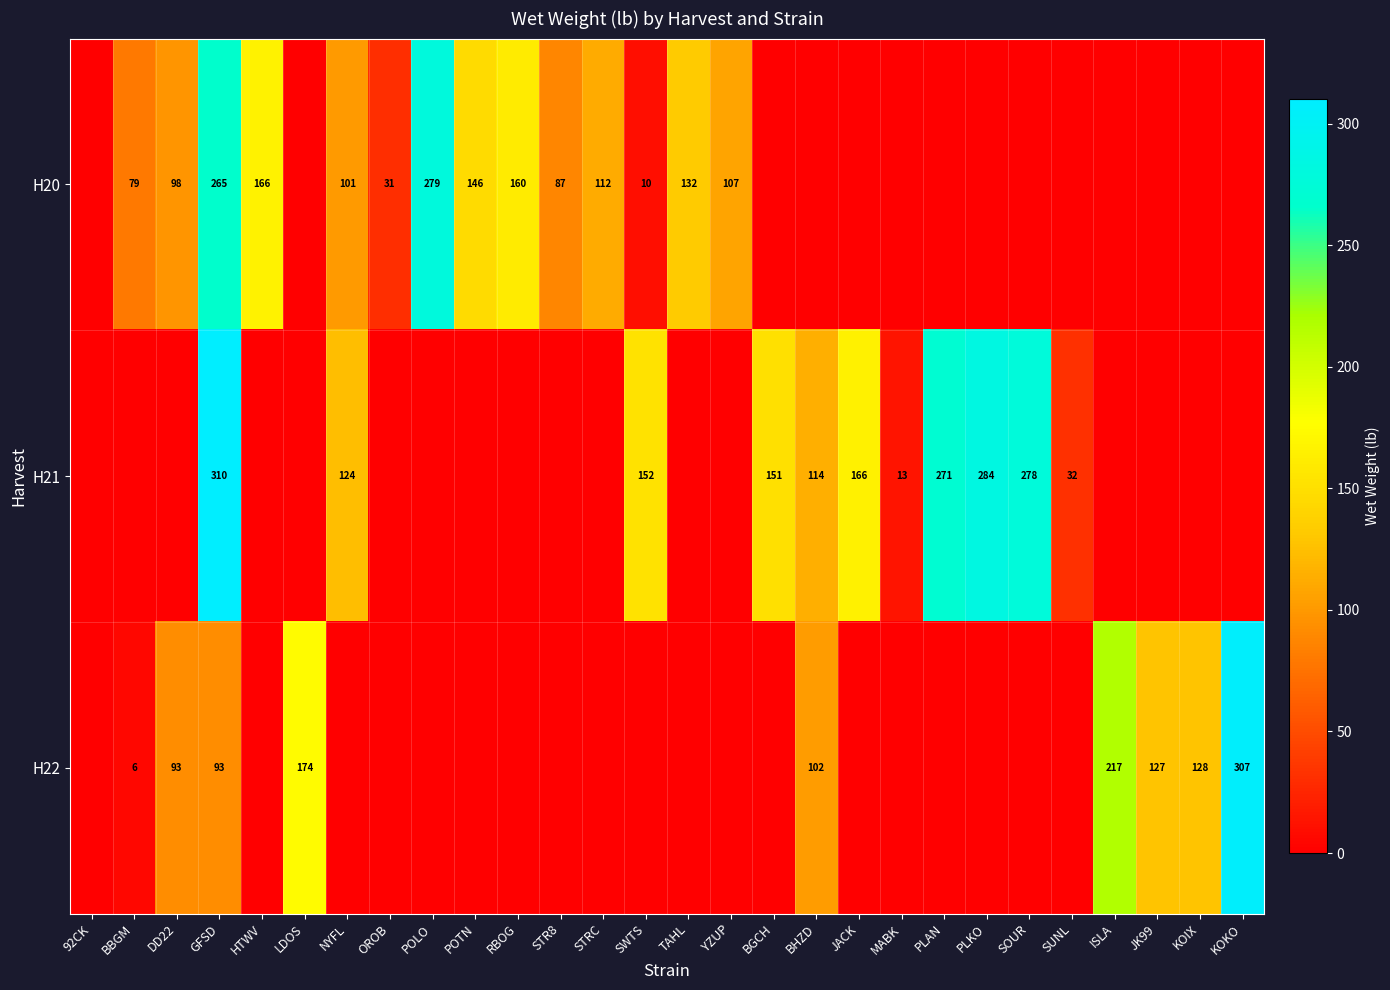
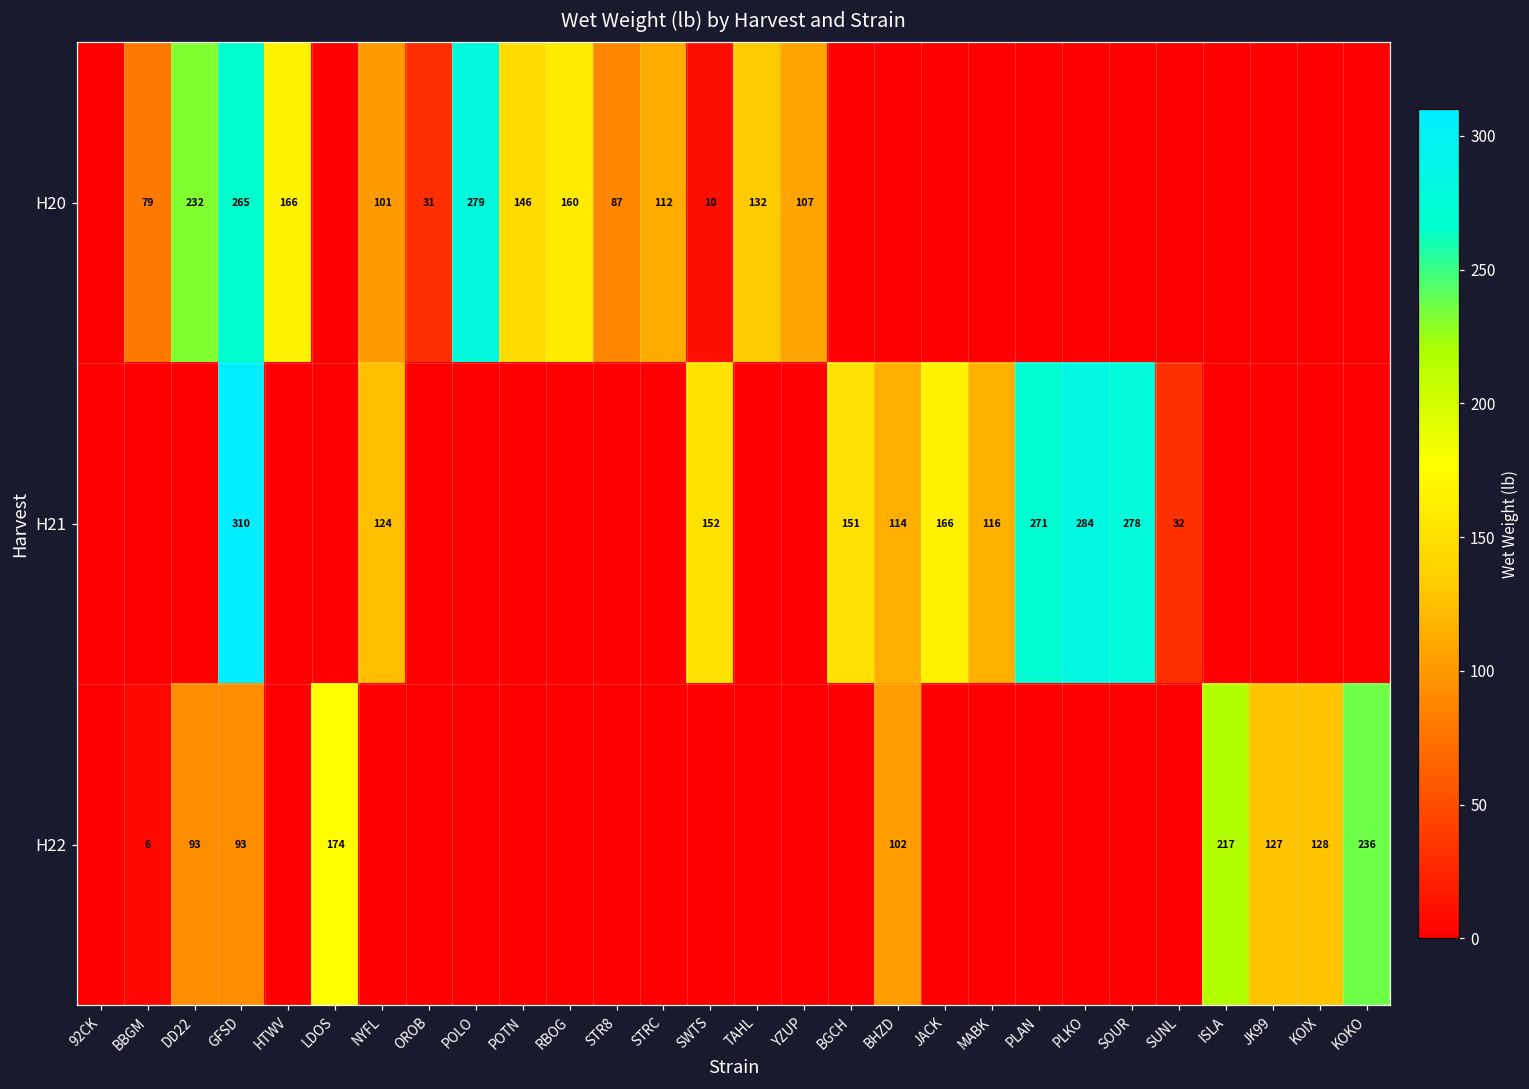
  {
    "H20": {
      "BBGM": 79,
-     "DD22": 98,
+     "DD22": 232,
      "GFSD": 265,
      "HTWV": 166,
      "NYFL": 101,
      "OROB": 31,
      "POLO": 279,
      "POTN": 146,
      "RBOG": 160,
      "STR8": 87,
      "STRC": 112,
      "SWTS": 10,
      "TAHL": 132,
      "YZUP": 107
    },
    "H21": {
      "GFSD": 310,
      "NYFL": 124,
      "SWTS": 152,
      "BGCH": 151,
      "BHZD": 114,
      "JACK": 166,
-     "MABK": 13,
+     "MABK": 116,
      "PLAN": 271,
      "PLKO": 284,
      "SOUR": 278,
      "SUNL": 32
    },
    "H22": {
      "BBGM": 6,
      "DD22": 93,
      "GFSD": 93,
      "LDOS": 174,
      "BHZD": 102,
      "ISLA": 217,
      "JK99": 127,
      "KOIX": 128,
-     "KOKO": 307
+     "KOKO": 236
    }
  }
